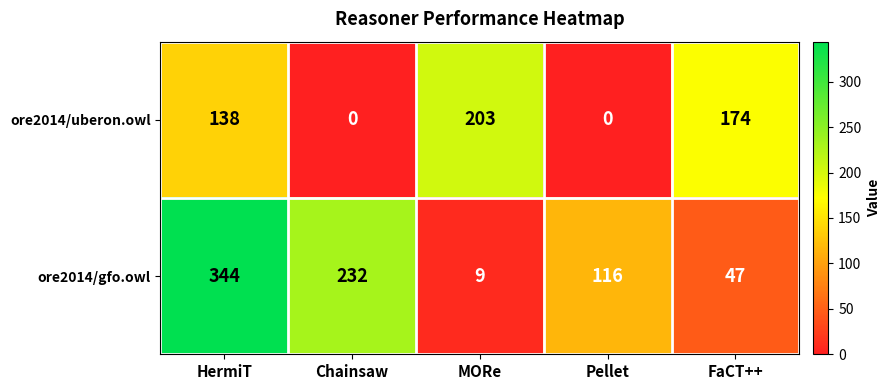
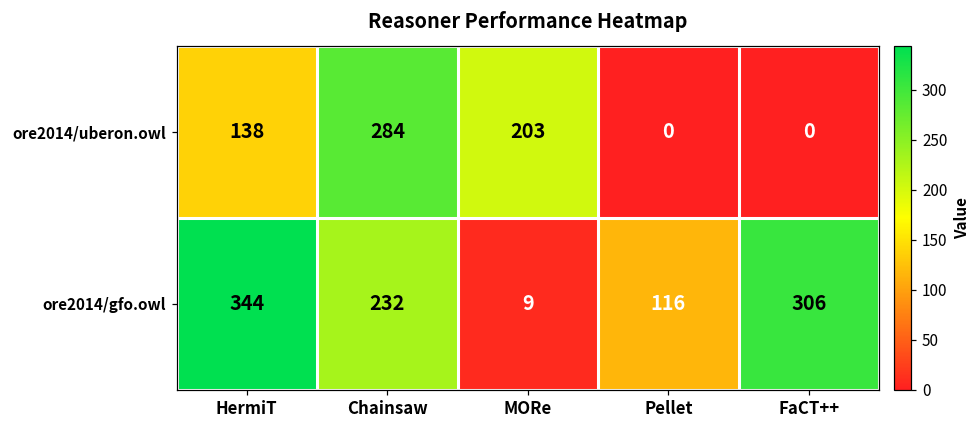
  {
    "ore2014/uberon.owl": {
      "HermiT": 138,
-     "Chainsaw": 0,
+     "Chainsaw": 284,
      "MORe": 203,
      "Pellet": 0,
-     "FaCT++": 174
+     "FaCT++": 0
    },
    "ore2014/gfo.owl": {
      "HermiT": 344,
      "Chainsaw": 232,
      "MORe": 9,
      "Pellet": 116,
-     "FaCT++": 47
+     "FaCT++": 306
    }
  }
